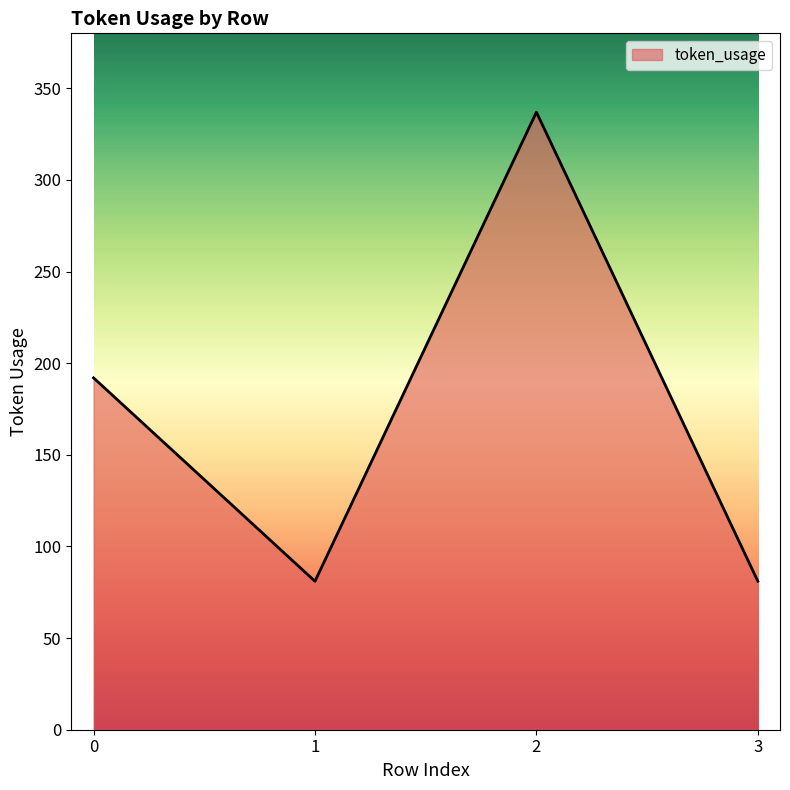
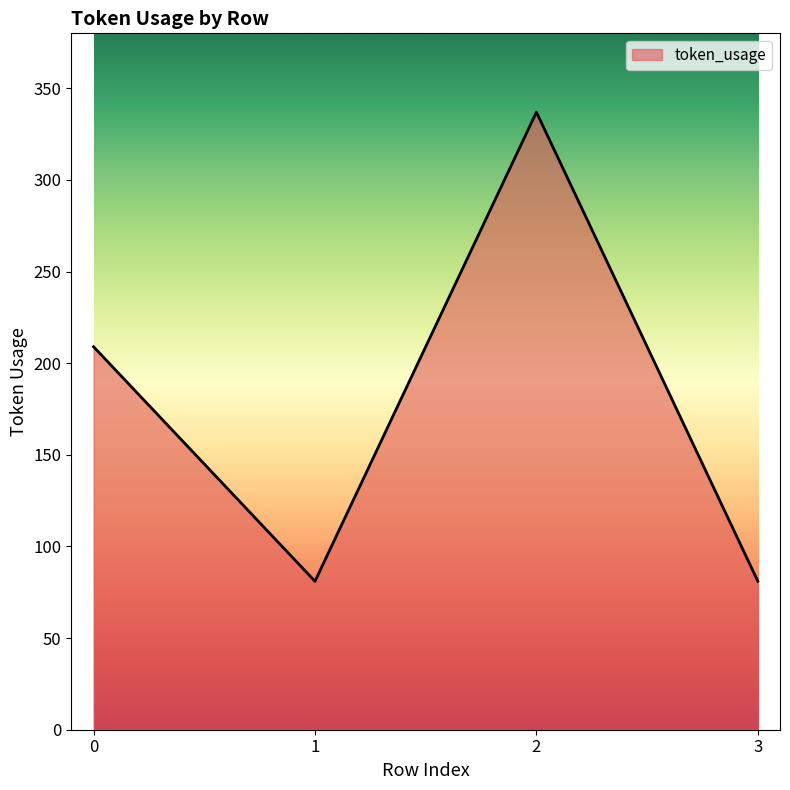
  {
-   "0": 192,
+   "0": 209,
    "1": 81,
    "2": 337,
    "3": 81
  }
